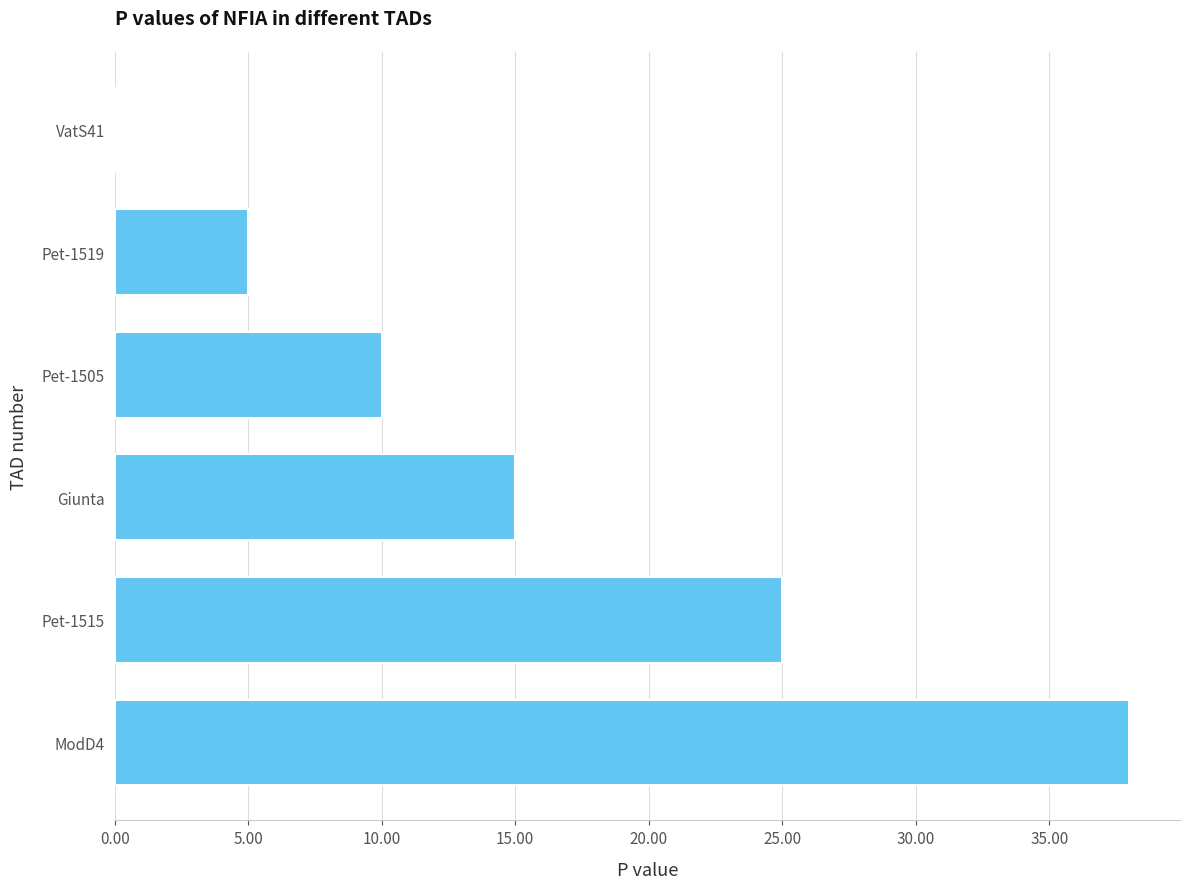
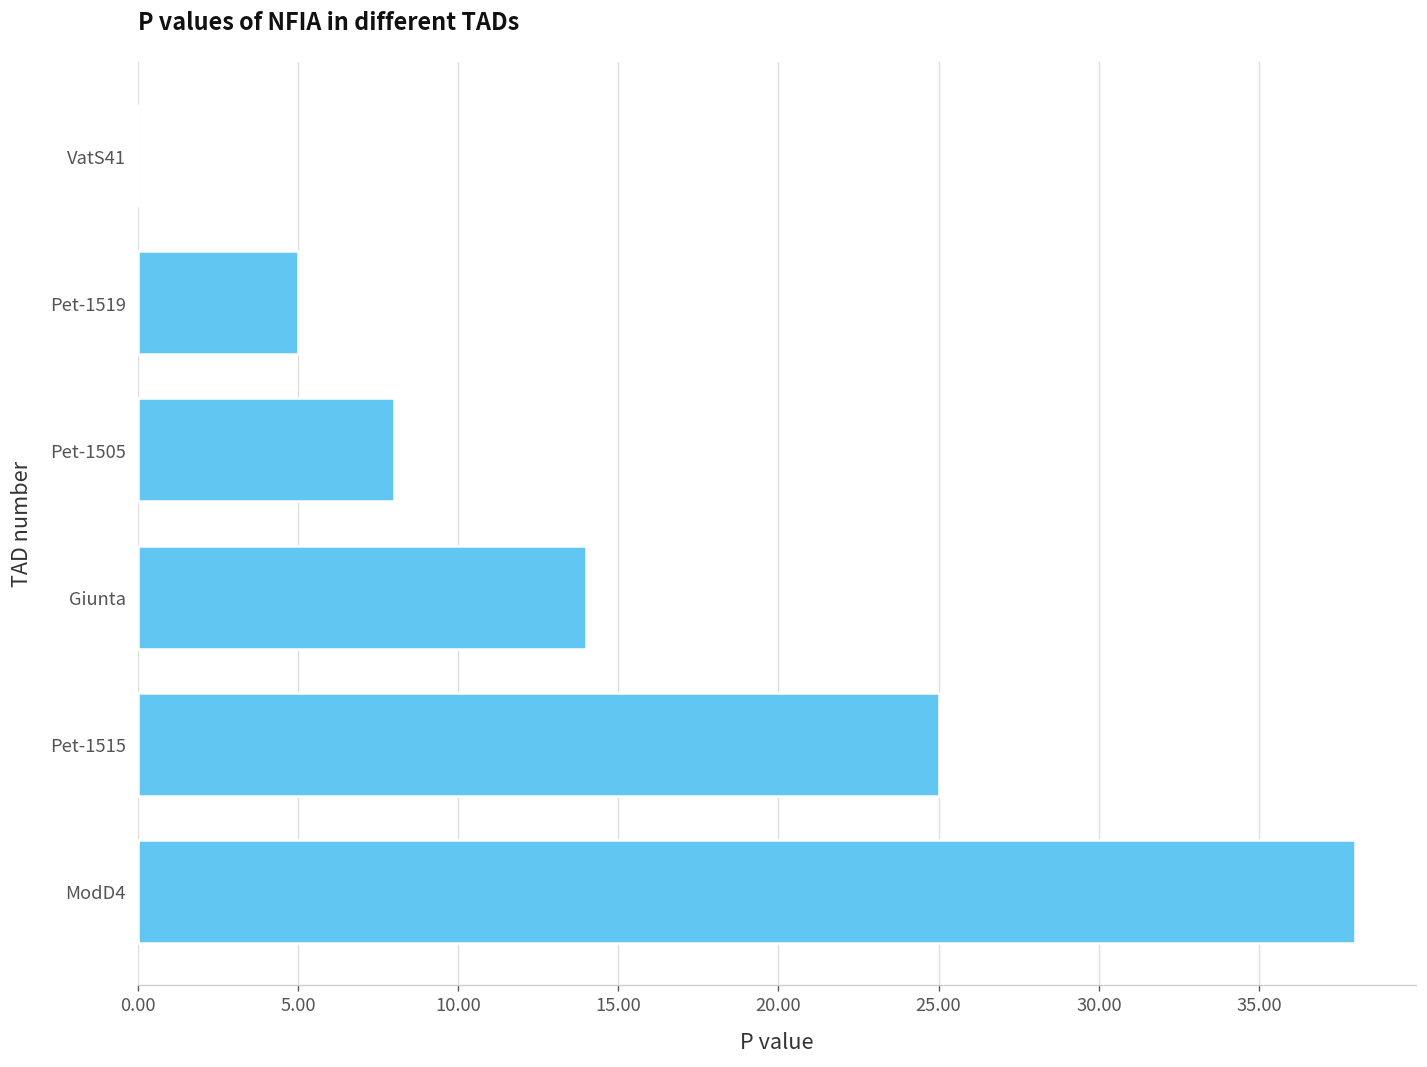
  {
    "VatS41": 0,
    "Pet-1519": 5,
-   "Pet-1505": 10,
-   "Giunta": 15,
+   "Pet-1505": 8,
+   "Giunta": 14,
    "Pet-1515": 25,
    "ModD4": 38
  }
